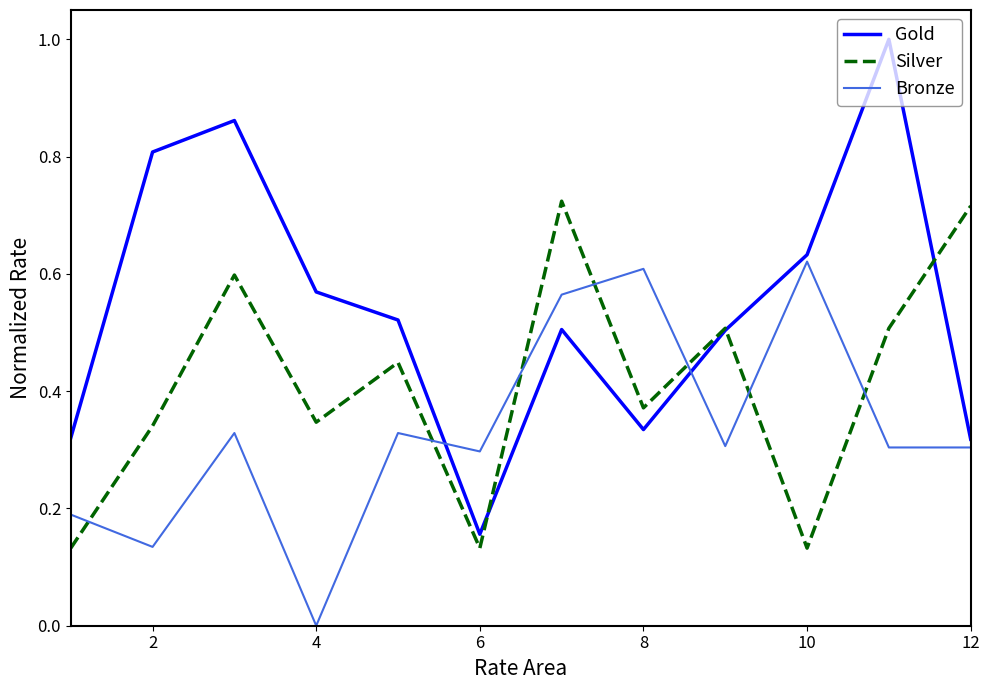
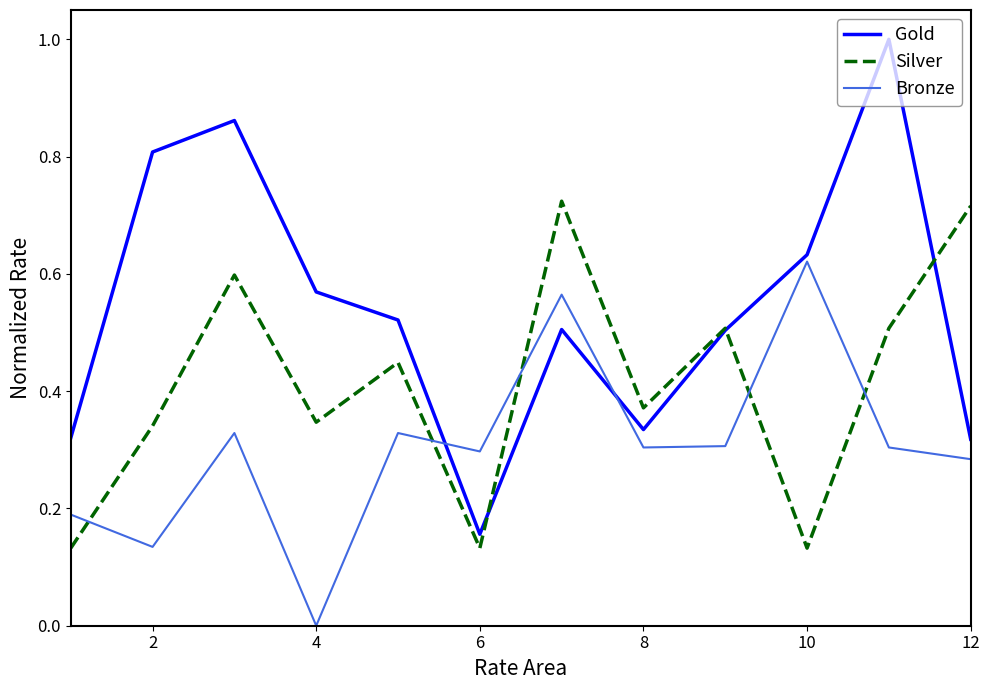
  {
    "Gold": {
      "2": 0.81,
      "4": 0.57,
      "6": 0.16,
      "8": 0.33,
      "10": 0.63,
      "12": 0.32
    },
    "Silver": {
      "2": 0.34,
      "4": 0.35,
      "6": 0.13,
      "8": 0.37,
      "10": 0.13,
      "12": 0.72
    },
    "Bronze": {
      "2": 0.13,
      "4": 0.00,
      "6": 0.30,
-     "8": 0.61,
+     "8": 0.30,
      "10": 0.62,
-     "12": 0.30
+     "12": 0.28
    }
  }
